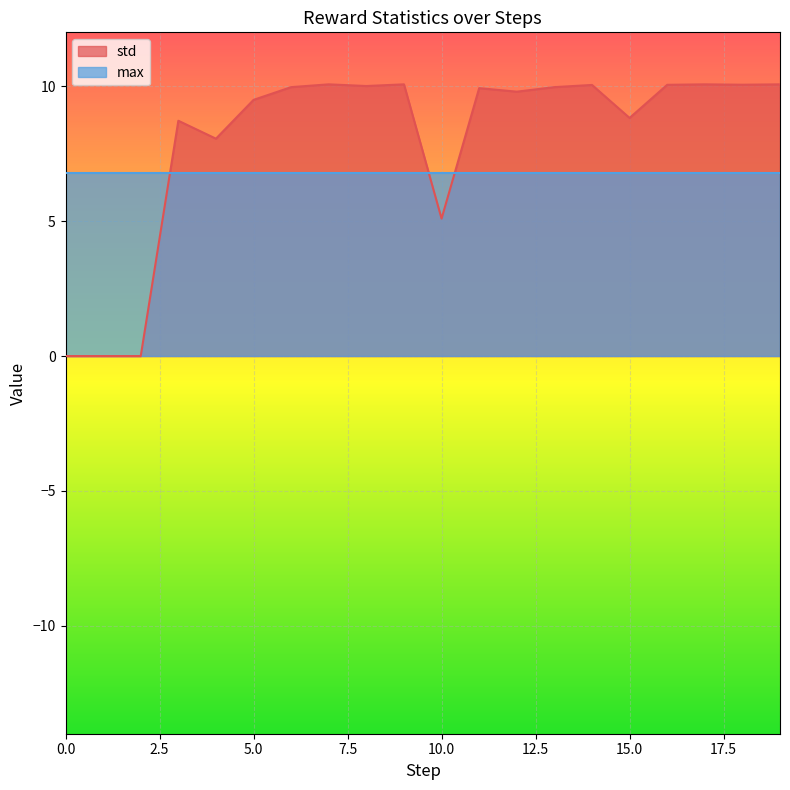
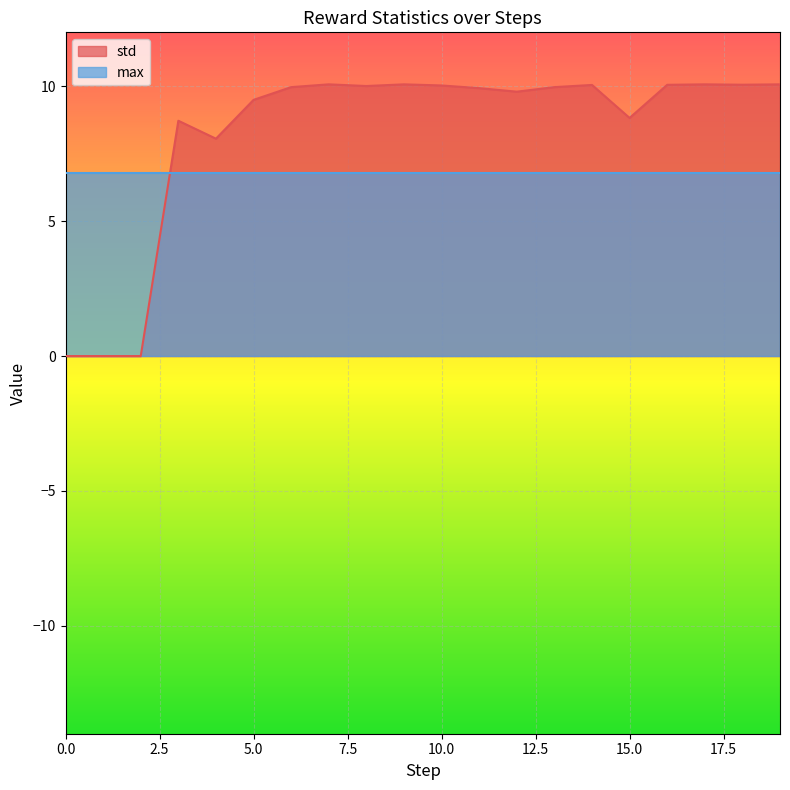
  {
    "std": {
      "0.0": 0.0,
      "5.0": 9.5,
-     "10.0": 5.1,
+     "10.0": 10.0,
      "15.0": 8.8
    },
    "max": {
      "0.0": 6.8,
      "5.0": 6.8,
      "10.0": 6.8,
      "15.0": 6.8
    }
  }
